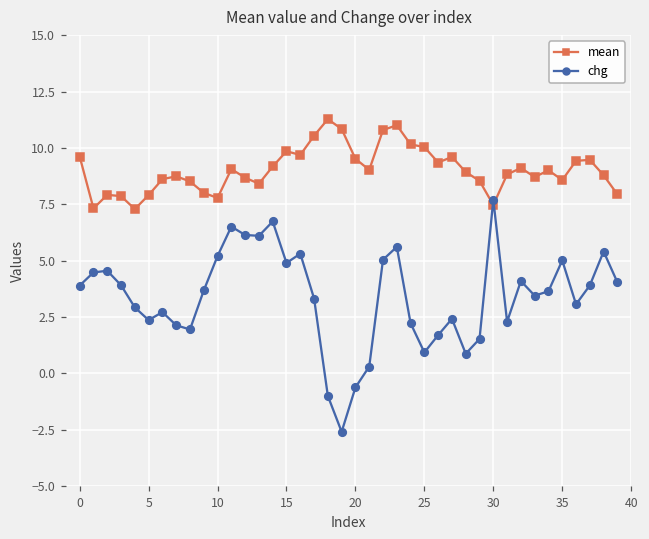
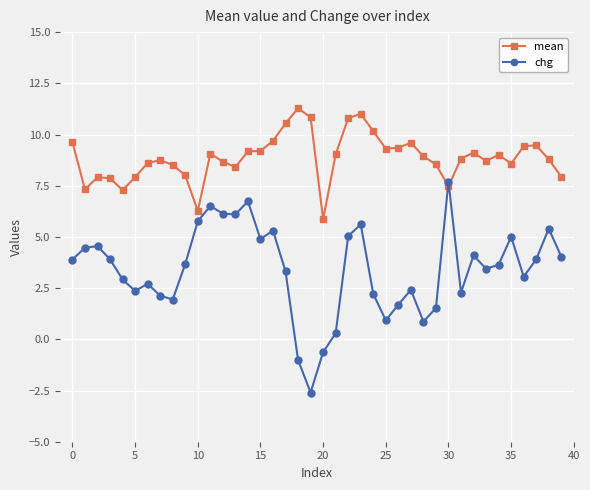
  {
    "mean": {
      "0": 9.6,
      "5": 7.9,
-     "10": 7.8,
-     "15": 9.9,
-     "20": 9.5,
-     "25": 10.0,
+     "10": 6.3,
+     "15": 9.2,
+     "20": 5.9,
+     "25": 9.3,
      "30": 7.5,
      "35": 8.6
    },
    "chg": {
      "0": 3.9,
      "5": 2.4,
-     "10": 5.2,
+     "10": 5.8,
      "15": 4.9,
      "20": -0.6,
      "25": 0.9,
      "30": 7.7,
      "35": 5.0
    }
  }
